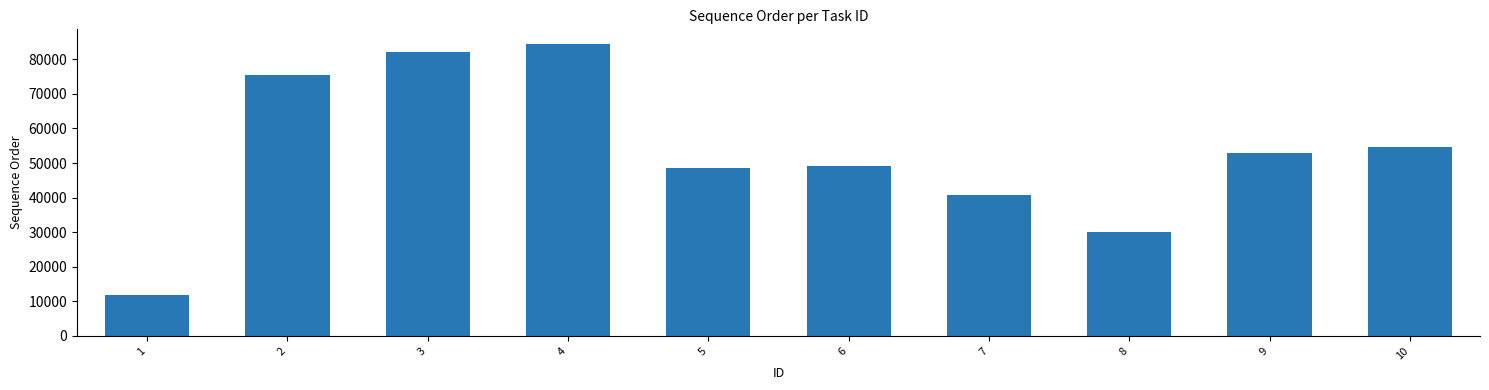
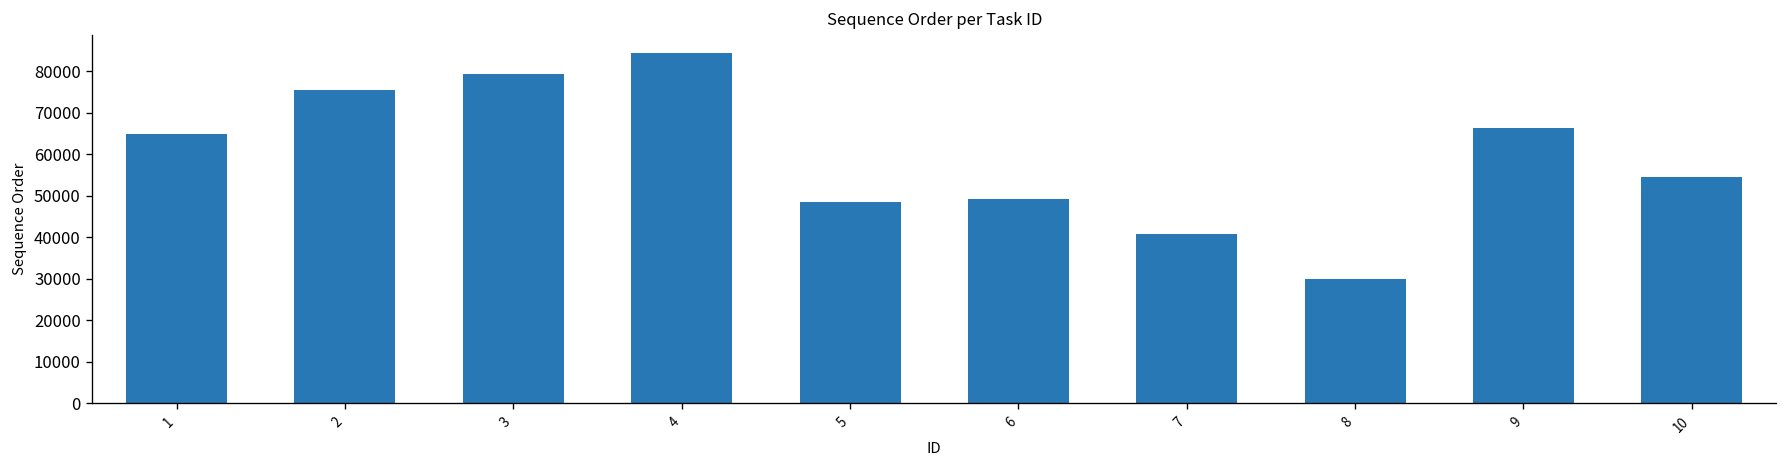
  {
-   "1": 12000,
+   "1": 65000,
    "2": 75000,
-   "3": 82000,
+   "3": 79000,
    "4": 84000,
    "5": 48000,
    "6": 49000,
    "7": 41000,
    "8": 30000,
-   "9": 53000,
+   "9": 66000,
    "10": 54000
  }
